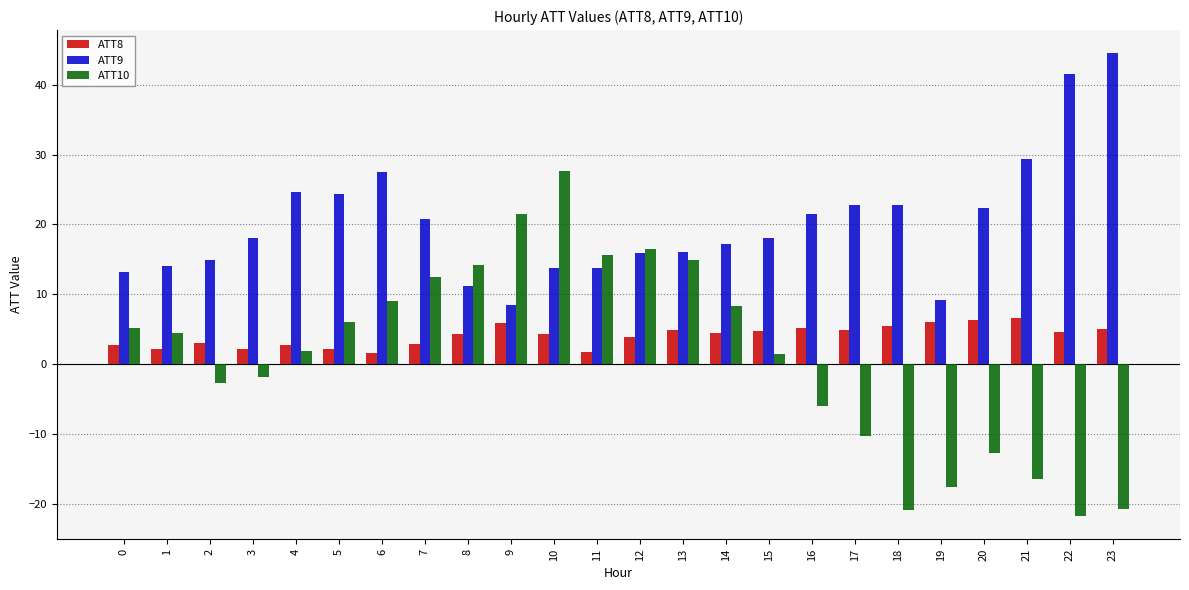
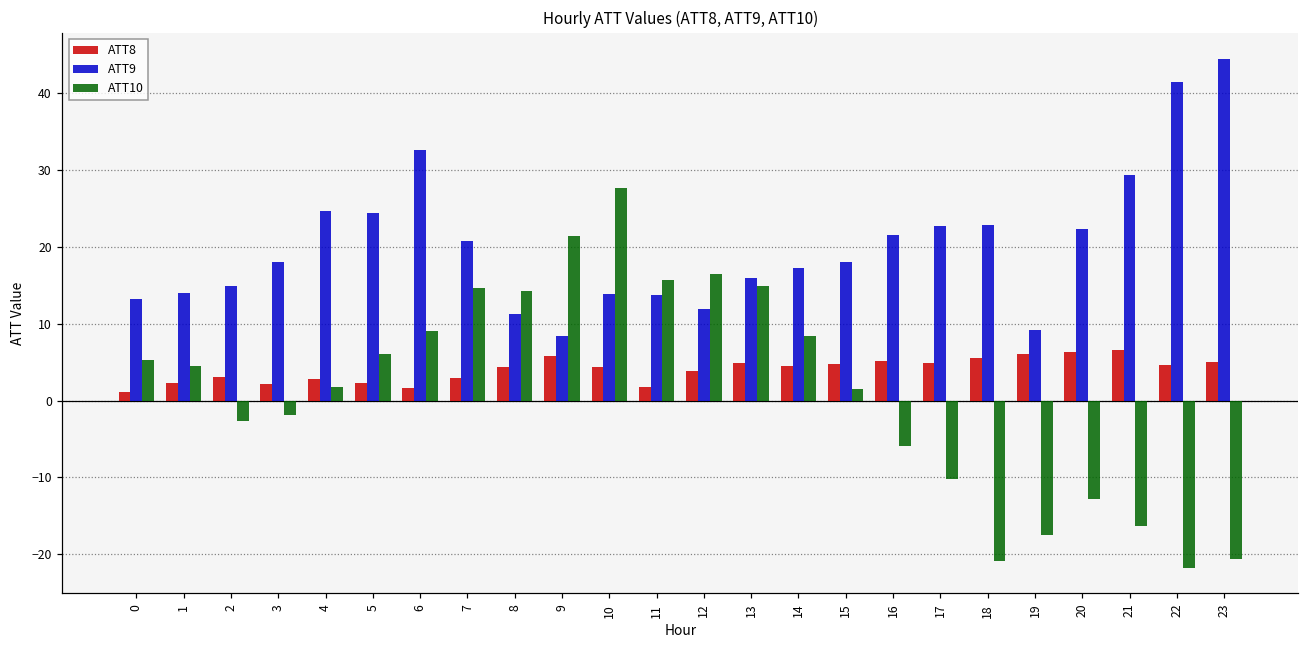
  {
    "ATT8": {
-     "0": 3,
+     "0": 1,
      "1": 2,
      "2": 3,
      "3": 2,
      "4": 3,
      "5": 2,
      "6": 2,
      "7": 3,
      "8": 4,
      "9": 6,
      "10": 4,
      "11": 2,
      "12": 4,
      "13": 5,
      "14": 5,
      "15": 5,
      "16": 5,
      "17": 5,
      "18": 6,
      "19": 6,
      "20": 6,
      "21": 7,
      "22": 5,
      "23": 5
    },
    "ATT9": {
      "0": 13,
      "1": 14,
      "2": 15,
      "3": 18,
      "4": 25,
      "5": 24,
-     "6": 28,
+     "6": 33,
      "7": 21,
      "8": 11,
      "9": 8,
      "10": 14,
      "11": 14,
-     "12": 16,
+     "12": 12,
      "13": 16,
      "14": 17,
      "15": 18,
      "16": 22,
      "17": 23,
      "18": 23,
      "19": 9,
      "20": 22,
      "21": 29,
      "22": 42,
      "23": 45
    },
    "ATT10": {
      "0": 5,
      "1": 5,
      "2": -3,
      "3": -2,
      "4": 2,
      "5": 6,
      "6": 9,
-     "7": 12,
+     "7": 15,
      "8": 14,
      "9": 21,
      "10": 28,
      "11": 16,
      "12": 16,
      "13": 15,
      "14": 8,
      "15": 2,
      "16": -6,
      "17": -10,
      "18": -21,
      "19": -18,
      "20": -13,
      "21": -16,
      "22": -22,
      "23": -21
    }
  }
